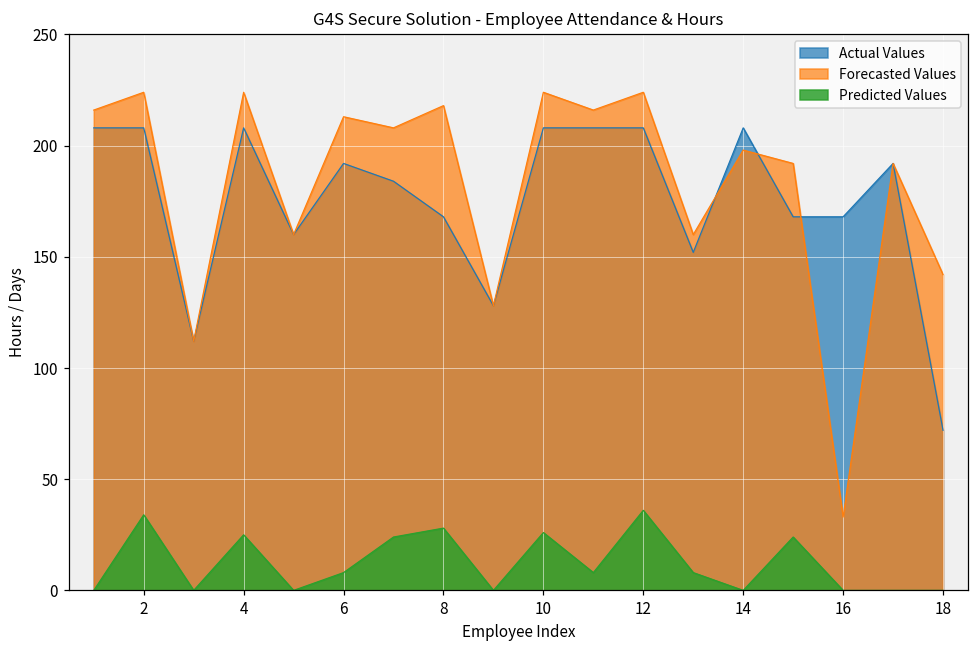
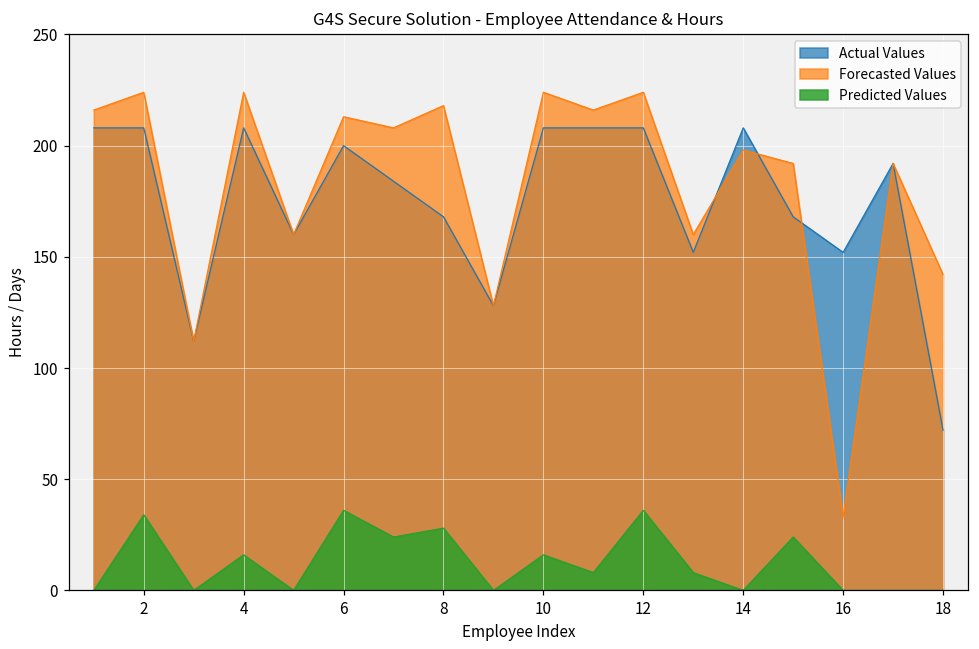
  {
    "Actual Values": {
      "2": 208,
      "4": 208,
-     "6": 192,
+     "6": 200,
      "8": 168,
      "10": 208,
      "12": 208,
      "14": 208,
-     "16": 168,
+     "16": 152,
      "18": 72
    },
    "Forecasted Values": {
      "2": 224,
      "4": 224,
      "6": 213,
      "8": 218,
      "10": 224,
      "12": 224,
      "14": 198,
      "16": 33,
      "18": 142
    },
    "Predicted Values": {
      "2": 34,
-     "4": 25,
-     "6": 8,
+     "4": 16,
+     "6": 36,
      "8": 28,
-     "10": 26,
+     "10": 16,
      "12": 36,
      "14": 0,
      "16": 0,
      "18": 0
    }
  }
